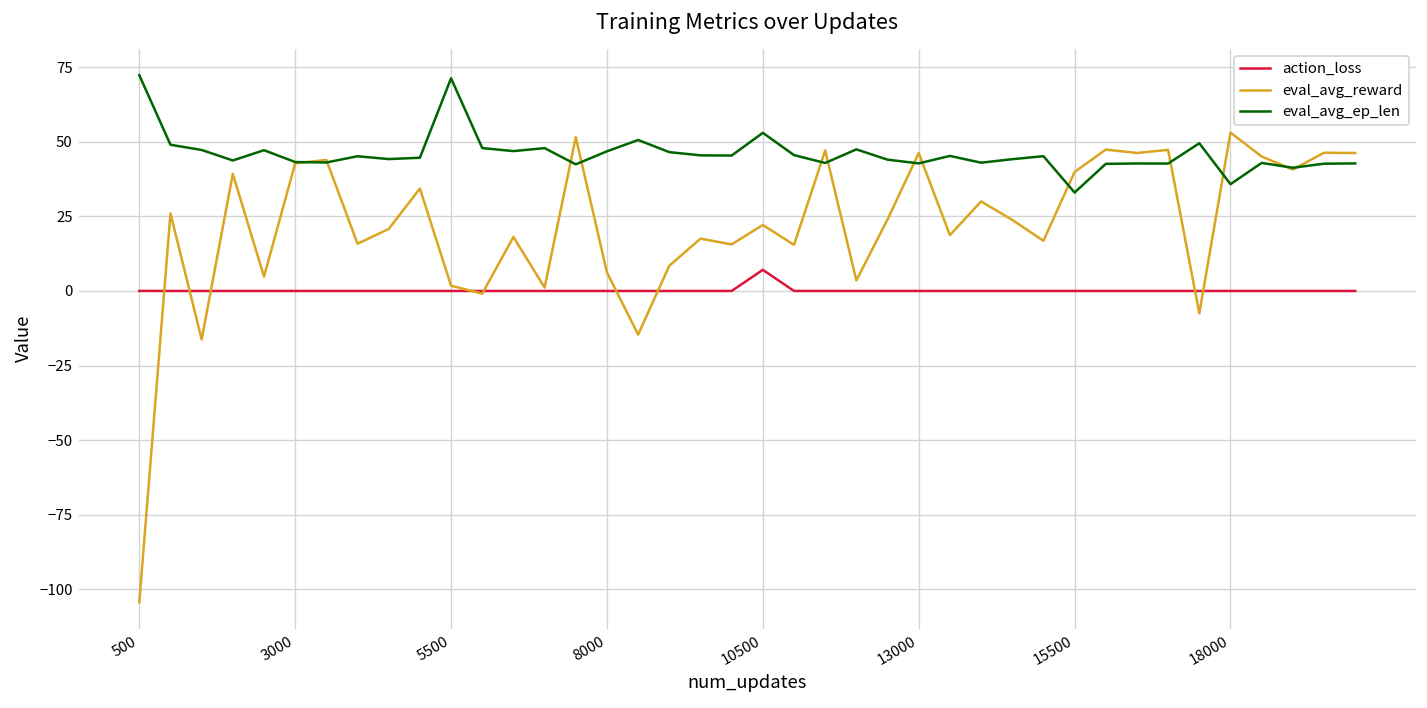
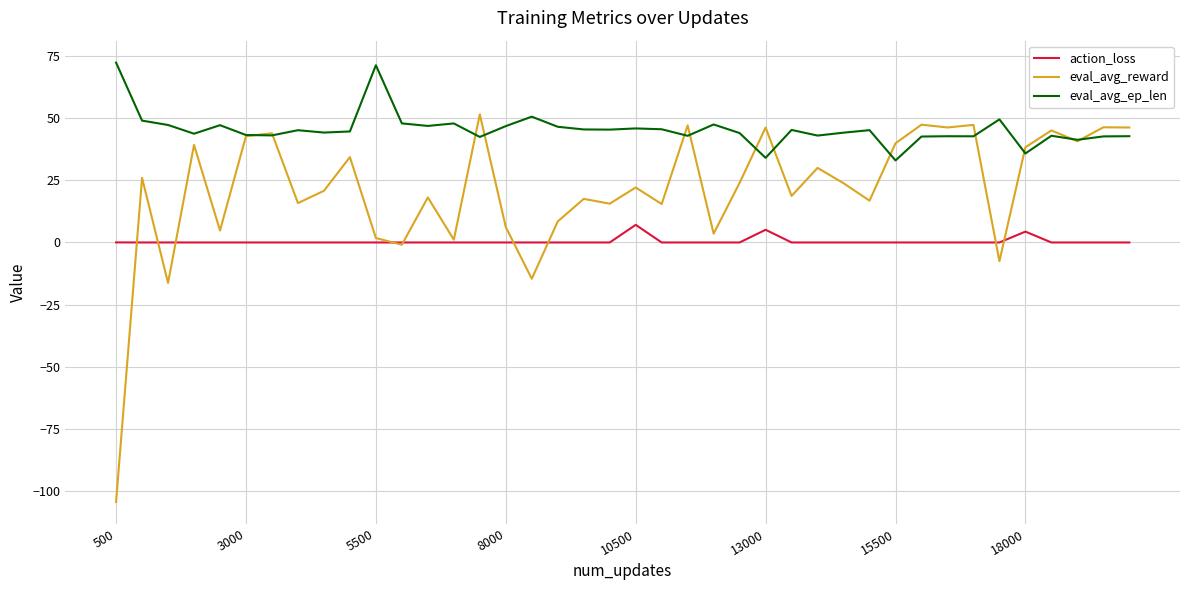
  {
    "action_loss": {
      "500": 0,
      "3000": 0,
      "5500": 0,
      "8000": 0,
      "10500": 7,
-     "13000": 0,
+     "13000": 5,
      "15500": 0,
-     "18000": 0
+     "18000": 4
    },
    "eval_avg_reward": {
      "500": -104,
      "5500": 2,
      "8000": 6,
      "10500": 22,
      "13000": 46,
      "15500": 40,
-     "18000": 53
+     "18000": 38
    },
    "eval_avg_ep_len": {
      "500": 72,
      "5500": 71,
      "8000": 47,
-     "10500": 53,
-     "13000": 43,
+     "10500": 46,
+     "13000": 34,
      "15500": 33,
      "18000": 36
    }
  }
